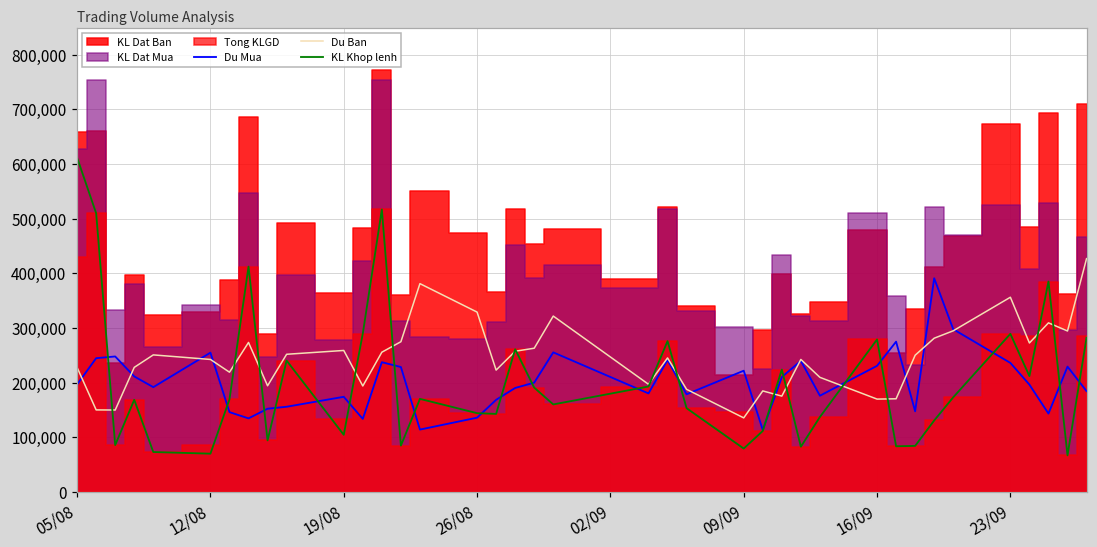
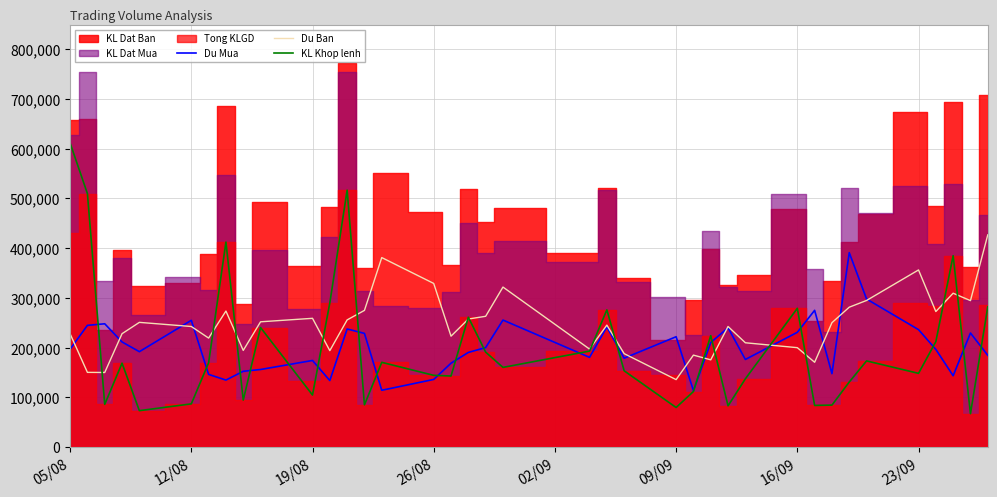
  {
    "Du Mua": {
      "05/08": "200,000",
      "12/08": "250,000",
      "19/08": "170,000",
      "26/08": "140,000",
      "09/09": "220,000",
      "16/09": "230,000",
      "23/09": "240,000"
    },
    "Du Ban": {
      "05/08": "230,000",
      "12/08": "240,000",
      "19/08": "260,000",
      "26/08": "330,000",
      "09/09": "140,000",
-     "16/09": "170,000",
+     "16/09": "200,000",
      "23/09": "360,000"
    },
    "KL Khop lenh": {
      "05/08": "610,000",
-     "12/08": "70,000",
+     "12/08": "90,000",
      "19/08": "100,000",
      "26/08": "140,000",
      "09/09": "80,000",
      "16/09": "280,000",
-     "23/09": "290,000"
+     "23/09": "150,000"
    }
  }
